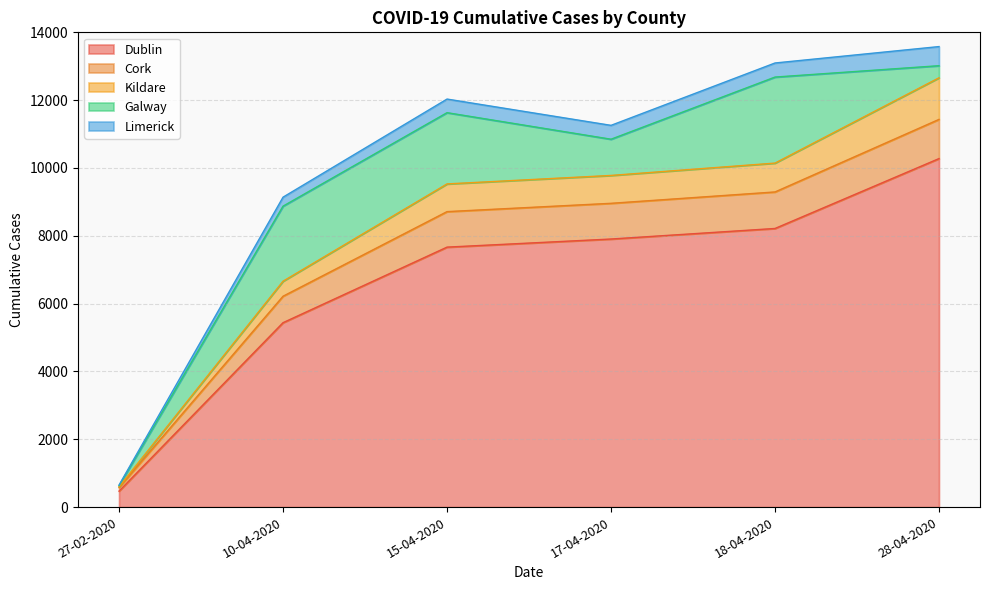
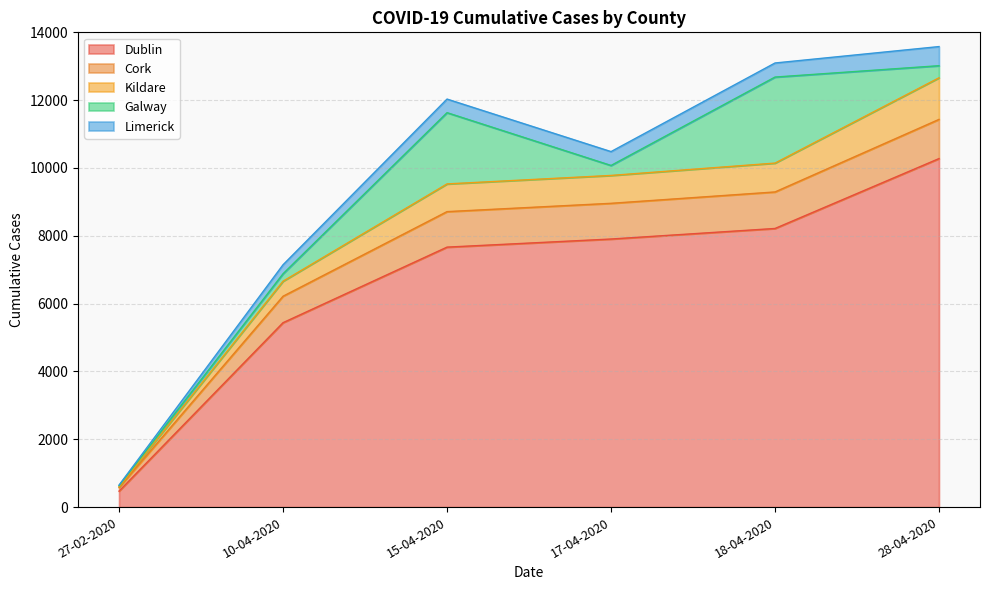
  {
    "Galway": {
-     "10-04-2020": 2200,
+     "10-04-2020": 200,
      "15-04-2020": 2100,
-     "17-04-2020": 1100,
+     "17-04-2020": 300,
      "18-04-2020": 2500,
      "28-04-2020": 400
    },
    "Limerick": {
      "10-04-2020": 300,
      "15-04-2020": 400,
      "17-04-2020": 400,
      "18-04-2020": 400,
      "28-04-2020": 600
    }
  }
